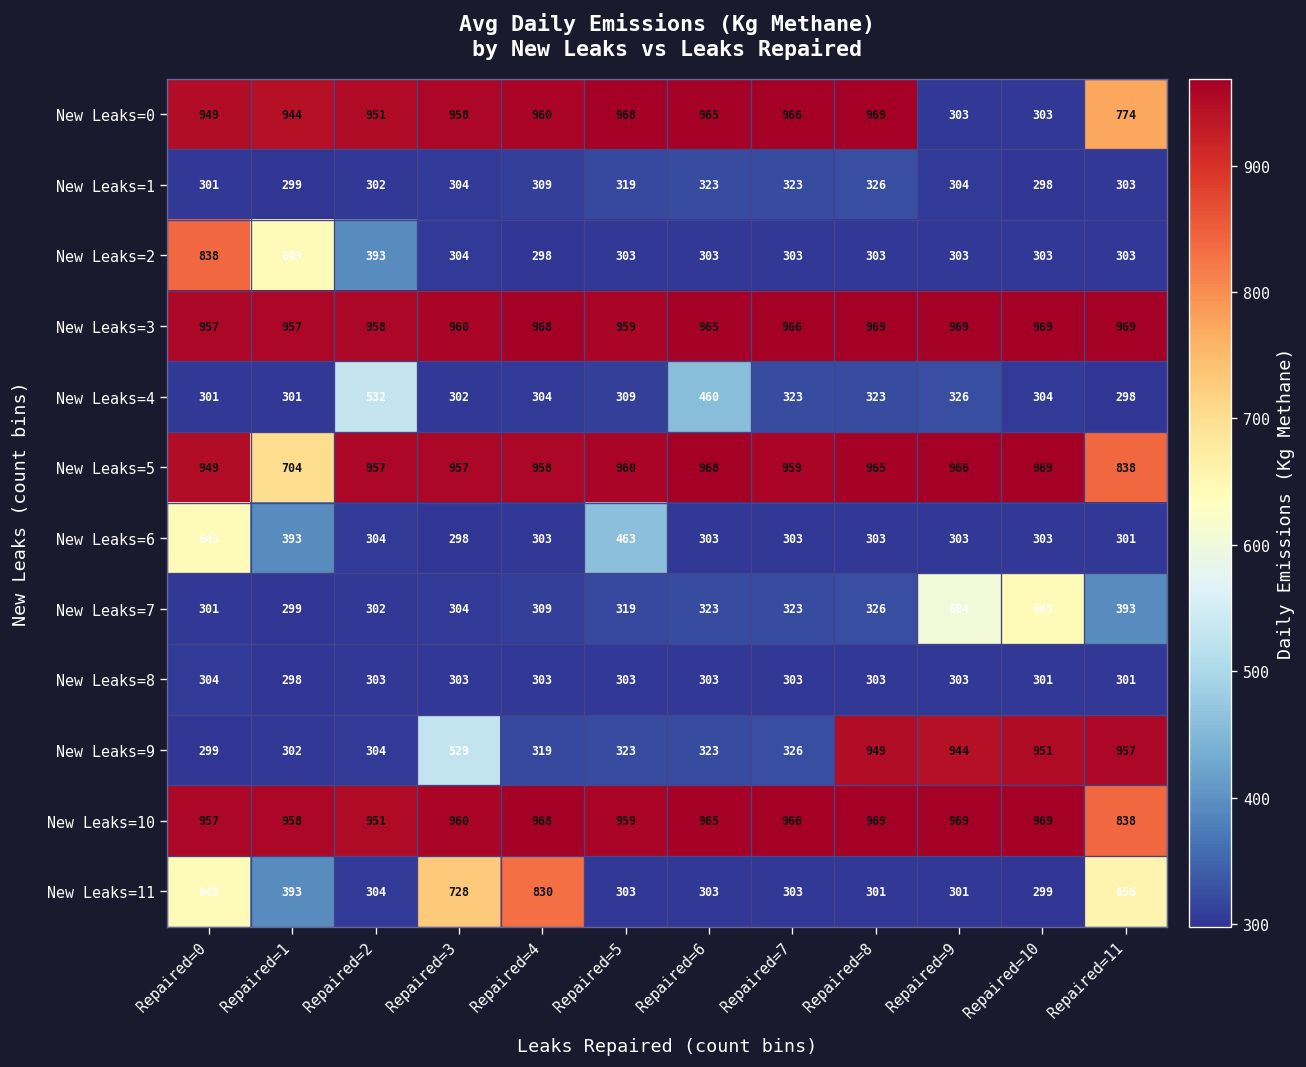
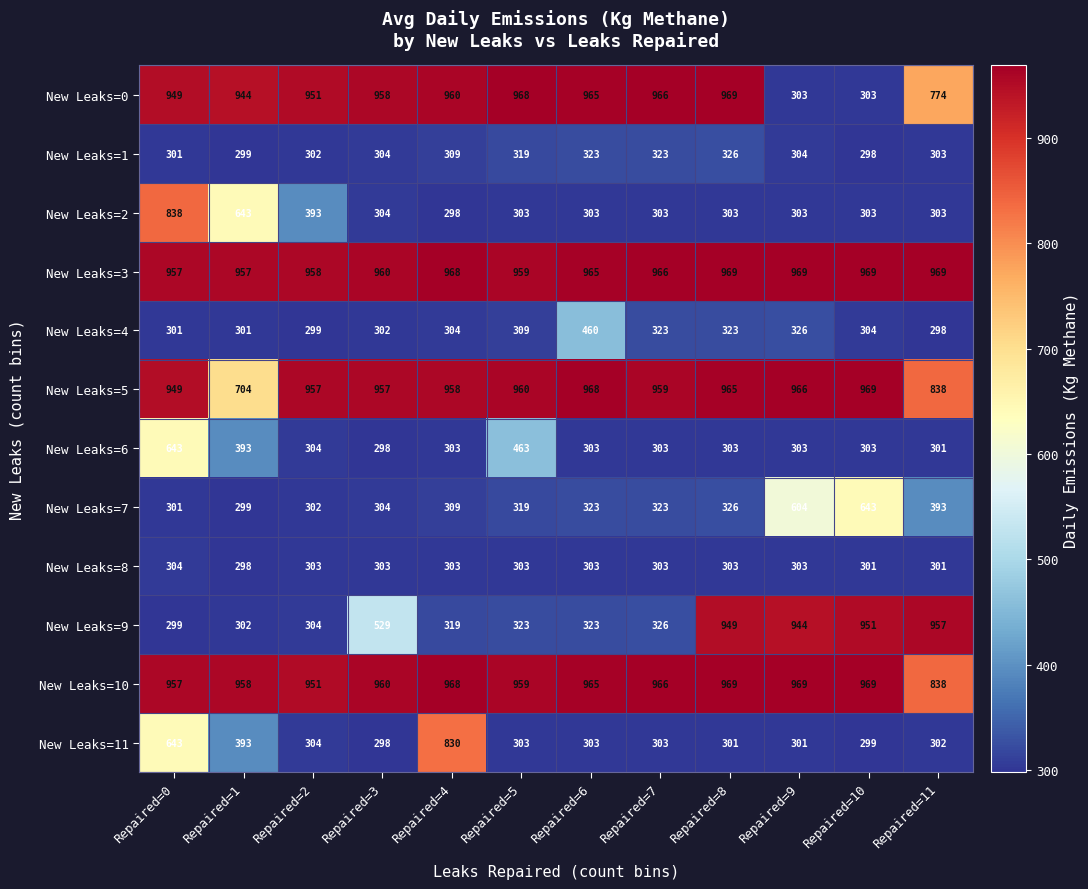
  {
    "New Leaks=0": {
      "Repaired=0": 949,
      "Repaired=1": 944,
      "Repaired=2": 951,
      "Repaired=3": 958,
      "Repaired=4": 960,
      "Repaired=5": 968,
      "Repaired=6": 965,
      "Repaired=7": 966,
      "Repaired=8": 969,
      "Repaired=9": 303,
      "Repaired=10": 303,
      "Repaired=11": 774
    },
    "New Leaks=1": {
      "Repaired=0": 301,
      "Repaired=1": 299,
      "Repaired=2": 302,
      "Repaired=3": 304,
      "Repaired=4": 309,
      "Repaired=5": 319,
      "Repaired=6": 323,
      "Repaired=7": 323,
      "Repaired=8": 326,
      "Repaired=9": 304,
      "Repaired=10": 298,
      "Repaired=11": 303
    },
    "New Leaks=2": {
      "Repaired=0": 838,
      "Repaired=1": 643,
      "Repaired=2": 393,
      "Repaired=3": 304,
      "Repaired=4": 298,
      "Repaired=5": 303,
      "Repaired=6": 303,
      "Repaired=7": 303,
      "Repaired=8": 303,
      "Repaired=9": 303,
      "Repaired=10": 303,
      "Repaired=11": 303
    },
    "New Leaks=3": {
      "Repaired=0": 957,
      "Repaired=1": 957,
      "Repaired=2": 958,
      "Repaired=3": 960,
      "Repaired=4": 968,
      "Repaired=5": 959,
      "Repaired=6": 965,
      "Repaired=7": 966,
      "Repaired=8": 969,
      "Repaired=9": 969,
      "Repaired=10": 969,
      "Repaired=11": 969
    },
    "New Leaks=4": {
      "Repaired=0": 301,
      "Repaired=1": 301,
-     "Repaired=2": 532,
+     "Repaired=2": 299,
      "Repaired=3": 302,
      "Repaired=4": 304,
      "Repaired=5": 309,
      "Repaired=6": 460,
      "Repaired=7": 323,
      "Repaired=8": 323,
      "Repaired=9": 326,
      "Repaired=10": 304,
      "Repaired=11": 298
    },
    "New Leaks=5": {
      "Repaired=0": 949,
      "Repaired=1": 704,
      "Repaired=2": 957,
      "Repaired=3": 957,
      "Repaired=4": 958,
      "Repaired=5": 960,
      "Repaired=6": 968,
      "Repaired=7": 959,
      "Repaired=8": 965,
      "Repaired=9": 966,
      "Repaired=10": 969,
      "Repaired=11": 838
    },
    "New Leaks=6": {
      "Repaired=0": 643,
      "Repaired=1": 393,
      "Repaired=2": 304,
      "Repaired=3": 298,
      "Repaired=4": 303,
      "Repaired=5": 463,
      "Repaired=6": 303,
      "Repaired=7": 303,
      "Repaired=8": 303,
      "Repaired=9": 303,
      "Repaired=10": 303,
      "Repaired=11": 301
    },
    "New Leaks=7": {
      "Repaired=0": 301,
      "Repaired=1": 299,
      "Repaired=2": 302,
      "Repaired=3": 304,
      "Repaired=4": 309,
      "Repaired=5": 319,
      "Repaired=6": 323,
      "Repaired=7": 323,
      "Repaired=8": 326,
      "Repaired=10": 643,
      "Repaired=11": 393
    },
    "New Leaks=8": {
      "Repaired=0": 304,
      "Repaired=1": 298,
      "Repaired=2": 303,
      "Repaired=3": 303,
      "Repaired=4": 303,
      "Repaired=5": 303,
      "Repaired=6": 303,
      "Repaired=7": 303,
      "Repaired=8": 303,
      "Repaired=9": 303,
      "Repaired=10": 301,
      "Repaired=11": 301
    },
    "New Leaks=9": {
      "Repaired=0": 299,
      "Repaired=1": 302,
      "Repaired=2": 304,
      "Repaired=3": 529,
      "Repaired=4": 319,
      "Repaired=5": 323,
      "Repaired=6": 323,
      "Repaired=7": 326,
      "Repaired=8": 949,
      "Repaired=9": 944,
      "Repaired=10": 951,
      "Repaired=11": 957
    },
    "New Leaks=10": {
      "Repaired=0": 957,
      "Repaired=1": 958,
      "Repaired=2": 951,
      "Repaired=3": 960,
      "Repaired=4": 968,
      "Repaired=5": 959,
      "Repaired=6": 965,
      "Repaired=7": 966,
      "Repaired=8": 969,
      "Repaired=9": 969,
      "Repaired=10": 969,
      "Repaired=11": 838
    },
    "New Leaks=11": {
      "Repaired=0": 643,
      "Repaired=1": 393,
      "Repaired=2": 304,
-     "Repaired=3": 728,
+     "Repaired=3": 298,
      "Repaired=4": 830,
      "Repaired=5": 303,
      "Repaired=6": 303,
      "Repaired=7": 303,
      "Repaired=8": 301,
      "Repaired=9": 301,
      "Repaired=10": 299,
-     "Repaired=11": 656
+     "Repaired=11": 302
    }
  }
